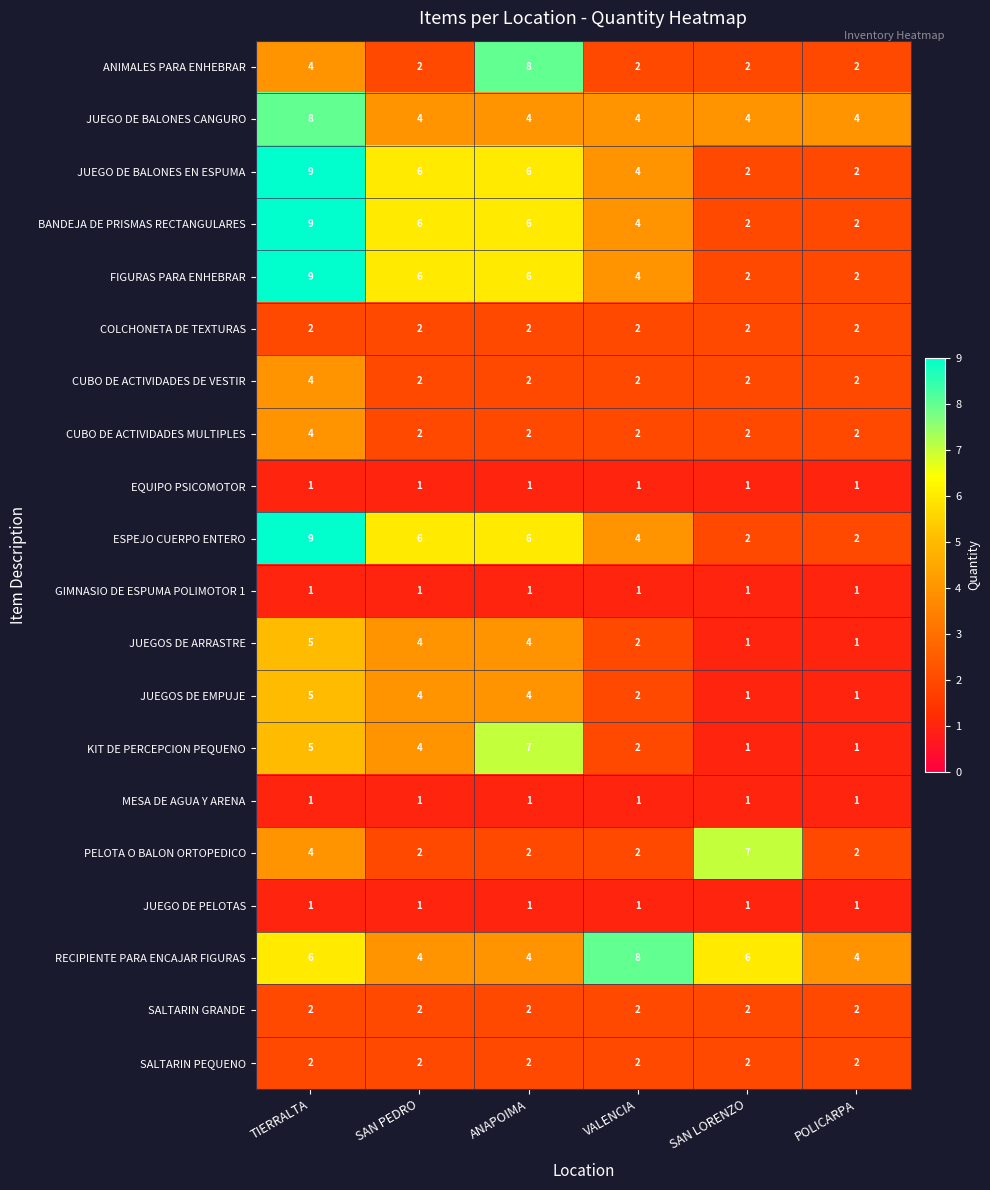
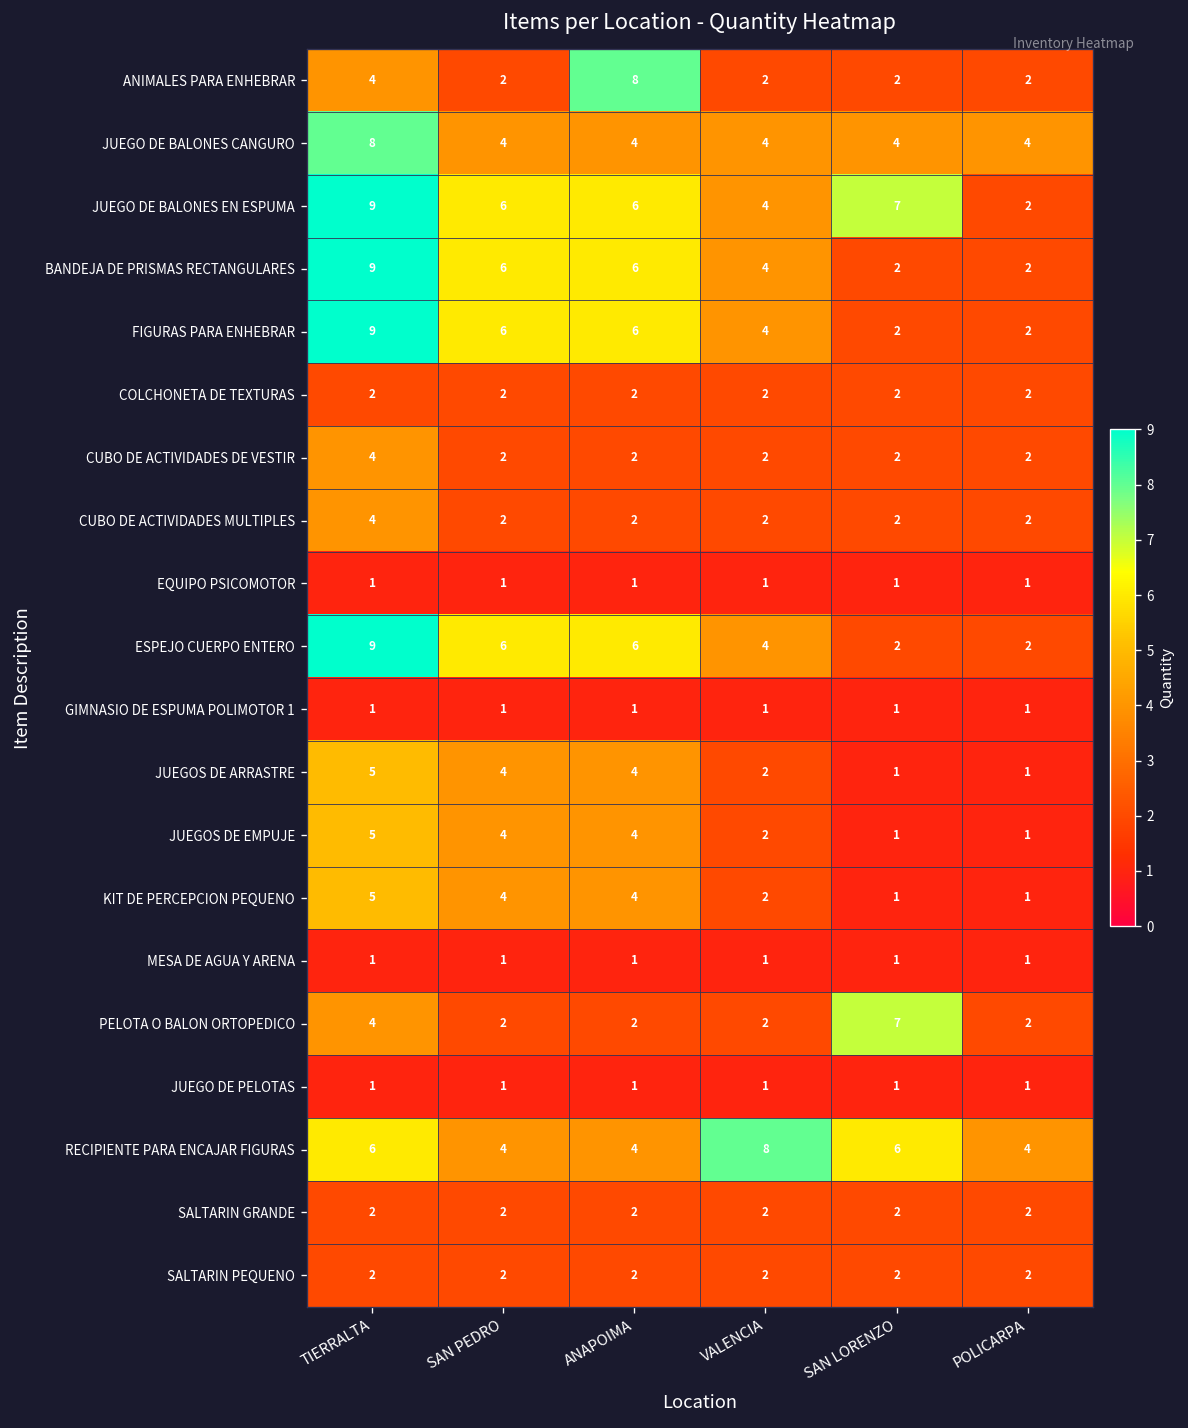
  {
    "ANIMALES PARA ENHEBRAR": {
      "TIERRALTA": 4,
      "SAN PEDRO": 2,
      "ANAPOIMA": 8,
      "VALENCIA": 2,
      "SAN LORENZO": 2,
      "POLICARPA": 2
    },
    "JUEGO DE BALONES CANGURO": {
      "TIERRALTA": 8,
      "SAN PEDRO": 4,
      "ANAPOIMA": 4,
      "VALENCIA": 4,
      "SAN LORENZO": 4,
      "POLICARPA": 4
    },
    "JUEGO DE BALONES EN ESPUMA": {
      "TIERRALTA": 9,
      "SAN PEDRO": 6,
      "ANAPOIMA": 6,
      "VALENCIA": 4,
-     "SAN LORENZO": 2,
+     "SAN LORENZO": 7,
      "POLICARPA": 2
    },
    "BANDEJA DE PRISMAS RECTANGULARES": {
      "TIERRALTA": 9,
      "SAN PEDRO": 6,
      "ANAPOIMA": 6,
      "VALENCIA": 4,
      "SAN LORENZO": 2,
      "POLICARPA": 2
    },
    "FIGURAS PARA ENHEBRAR": {
      "TIERRALTA": 9,
      "SAN PEDRO": 6,
      "ANAPOIMA": 6,
      "VALENCIA": 4,
      "SAN LORENZO": 2,
      "POLICARPA": 2
    },
    "COLCHONETA DE TEXTURAS": {
      "TIERRALTA": 2,
      "SAN PEDRO": 2,
      "ANAPOIMA": 2,
      "VALENCIA": 2,
      "SAN LORENZO": 2,
      "POLICARPA": 2
    },
    "CUBO DE ACTIVIDADES DE VESTIR": {
      "TIERRALTA": 4,
      "SAN PEDRO": 2,
      "ANAPOIMA": 2,
      "VALENCIA": 2,
      "SAN LORENZO": 2,
      "POLICARPA": 2
    },
    "CUBO DE ACTIVIDADES MULTIPLES": {
      "TIERRALTA": 4,
      "SAN PEDRO": 2,
      "ANAPOIMA": 2,
      "VALENCIA": 2,
      "SAN LORENZO": 2,
      "POLICARPA": 2
    },
    "EQUIPO PSICOMOTOR": {
      "TIERRALTA": 1,
      "SAN PEDRO": 1,
      "ANAPOIMA": 1,
      "VALENCIA": 1,
      "SAN LORENZO": 1,
      "POLICARPA": 1
    },
    "ESPEJO CUERPO ENTERO": {
      "TIERRALTA": 9,
      "SAN PEDRO": 6,
      "ANAPOIMA": 6,
      "VALENCIA": 4,
      "SAN LORENZO": 2,
      "POLICARPA": 2
    },
    "GIMNASIO DE ESPUMA POLIMOTOR 1": {
      "TIERRALTA": 1,
      "SAN PEDRO": 1,
      "ANAPOIMA": 1,
      "VALENCIA": 1,
      "SAN LORENZO": 1,
      "POLICARPA": 1
    },
    "JUEGOS DE ARRASTRE": {
      "TIERRALTA": 5,
      "SAN PEDRO": 4,
      "ANAPOIMA": 4,
      "VALENCIA": 2,
      "SAN LORENZO": 1,
      "POLICARPA": 1
    },
    "JUEGOS DE EMPUJE": {
      "TIERRALTA": 5,
      "SAN PEDRO": 4,
      "ANAPOIMA": 4,
      "VALENCIA": 2,
      "SAN LORENZO": 1,
      "POLICARPA": 1
    },
    "KIT DE PERCEPCION PEQUENO": {
      "TIERRALTA": 5,
      "SAN PEDRO": 4,
-     "ANAPOIMA": 7,
+     "ANAPOIMA": 4,
      "VALENCIA": 2,
      "SAN LORENZO": 1,
      "POLICARPA": 1
    },
    "MESA DE AGUA Y ARENA": {
      "TIERRALTA": 1,
      "SAN PEDRO": 1,
      "ANAPOIMA": 1,
      "VALENCIA": 1,
      "SAN LORENZO": 1,
      "POLICARPA": 1
    },
    "PELOTA O BALON ORTOPEDICO": {
      "TIERRALTA": 4,
      "SAN PEDRO": 2,
      "ANAPOIMA": 2,
      "VALENCIA": 2,
      "SAN LORENZO": 7,
      "POLICARPA": 2
    },
    "JUEGO DE PELOTAS": {
      "TIERRALTA": 1,
      "SAN PEDRO": 1,
      "ANAPOIMA": 1,
      "VALENCIA": 1,
      "SAN LORENZO": 1,
      "POLICARPA": 1
    },
    "RECIPIENTE PARA ENCAJAR FIGURAS": {
      "TIERRALTA": 6,
      "SAN PEDRO": 4,
      "ANAPOIMA": 4,
      "VALENCIA": 8,
      "SAN LORENZO": 6,
      "POLICARPA": 4
    },
    "SALTARIN GRANDE": {
      "TIERRALTA": 2,
      "SAN PEDRO": 2,
      "ANAPOIMA": 2,
      "VALENCIA": 2,
      "SAN LORENZO": 2,
      "POLICARPA": 2
    },
    "SALTARIN PEQUENO": {
      "TIERRALTA": 2,
      "SAN PEDRO": 2,
      "ANAPOIMA": 2,
      "VALENCIA": 2,
      "SAN LORENZO": 2,
      "POLICARPA": 2
    }
  }
